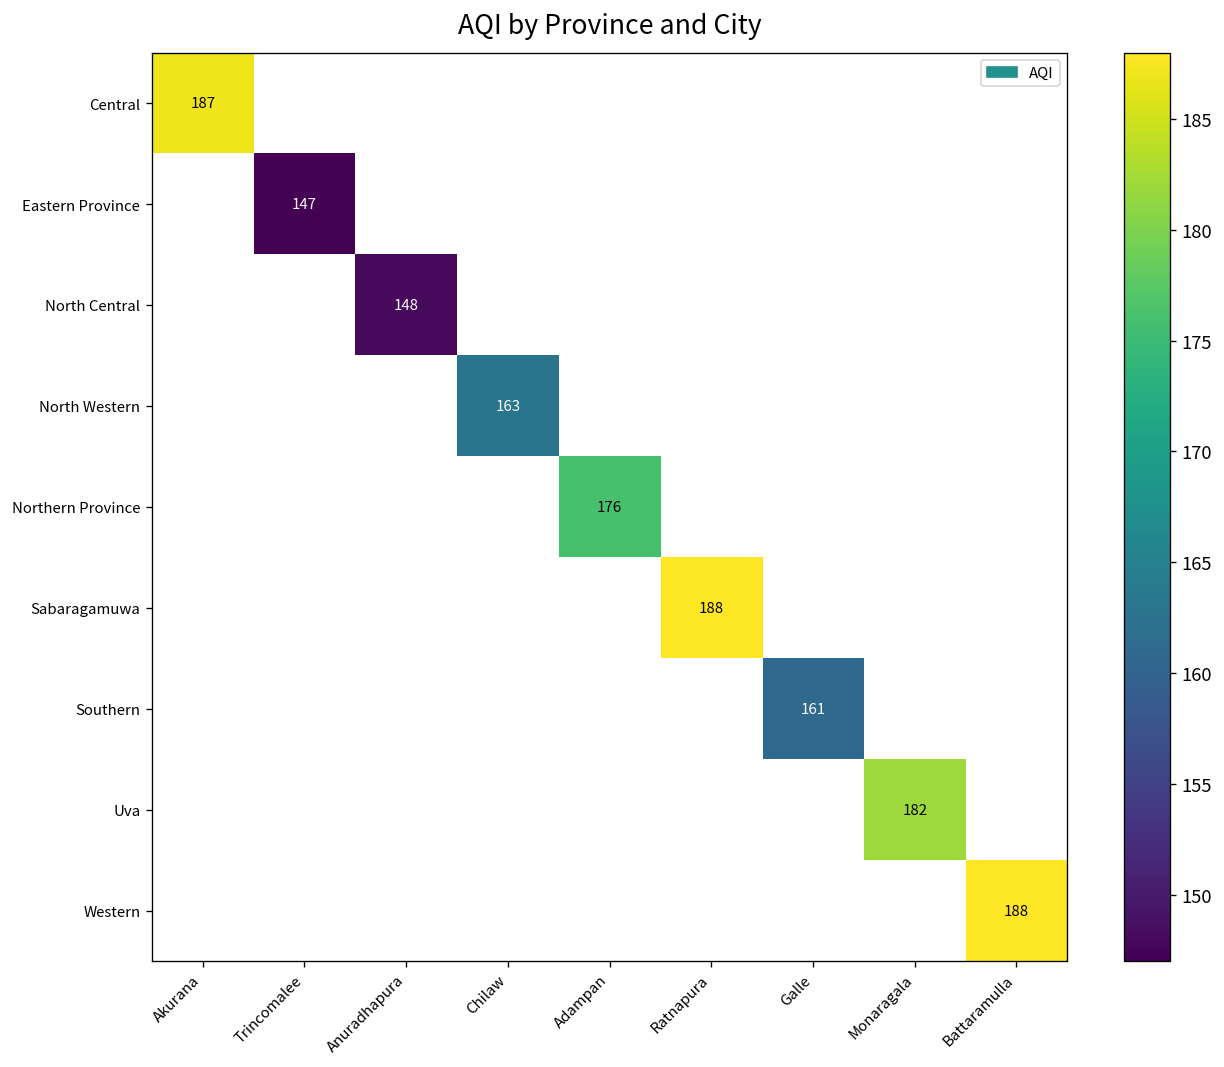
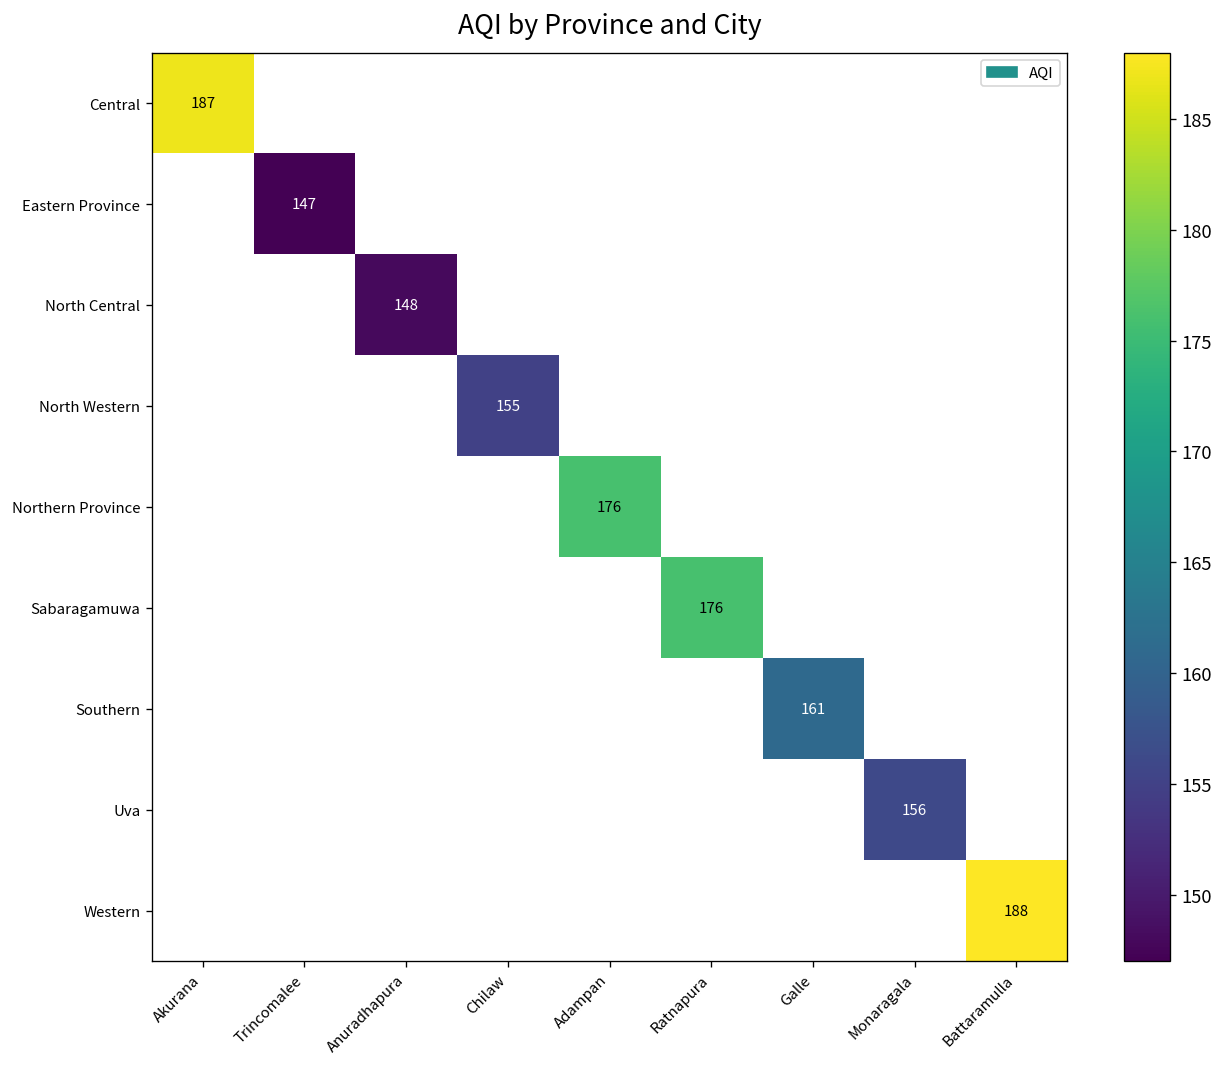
  {
    "Central": {
      "Akurana": 187
    },
    "Eastern Province": {
      "Trincomalee": 147
    },
    "North Central": {
      "Anuradhapura": 148
    },
    "North Western": {
-     "Chilaw": 163
+     "Chilaw": 155
    },
    "Northern Province": {
      "Adampan": 176
    },
    "Sabaragamuwa": {
-     "Ratnapura": 188
+     "Ratnapura": 176
    },
    "Southern": {
      "Galle": 161
    },
    "Uva": {
-     "Monaragala": 182
+     "Monaragala": 156
    },
    "Western": {
      "Battaramulla": 188
    }
  }
